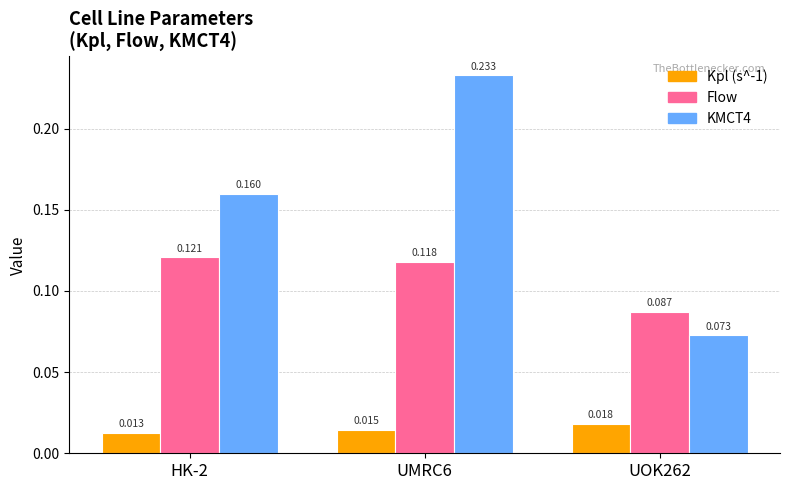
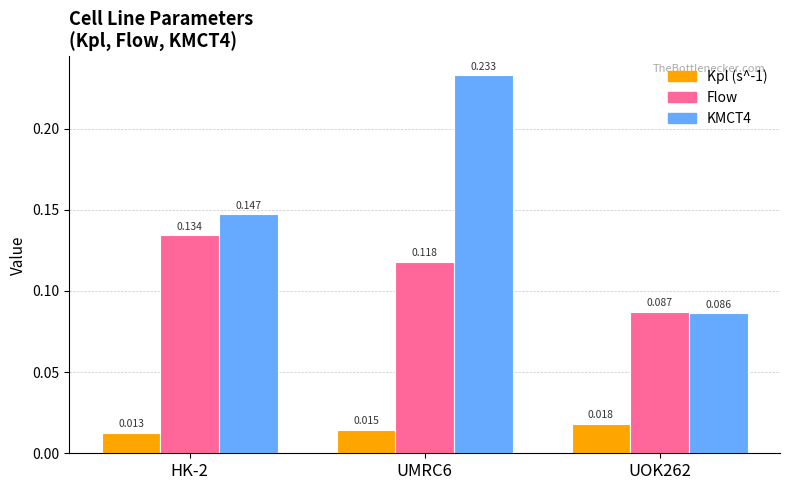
  {
    "Kpl (s^-1)": {
      "HK-2": 0.013,
      "UMRC6": 0.015,
      "UOK262": 0.018
    },
    "Flow": {
-     "HK-2": 0.121,
+     "HK-2": 0.134,
      "UMRC6": 0.118,
      "UOK262": 0.087
    },
    "KMCT4": {
-     "HK-2": 0.160,
+     "HK-2": 0.147,
      "UMRC6": 0.233,
-     "UOK262": 0.073
+     "UOK262": 0.086
    }
  }
